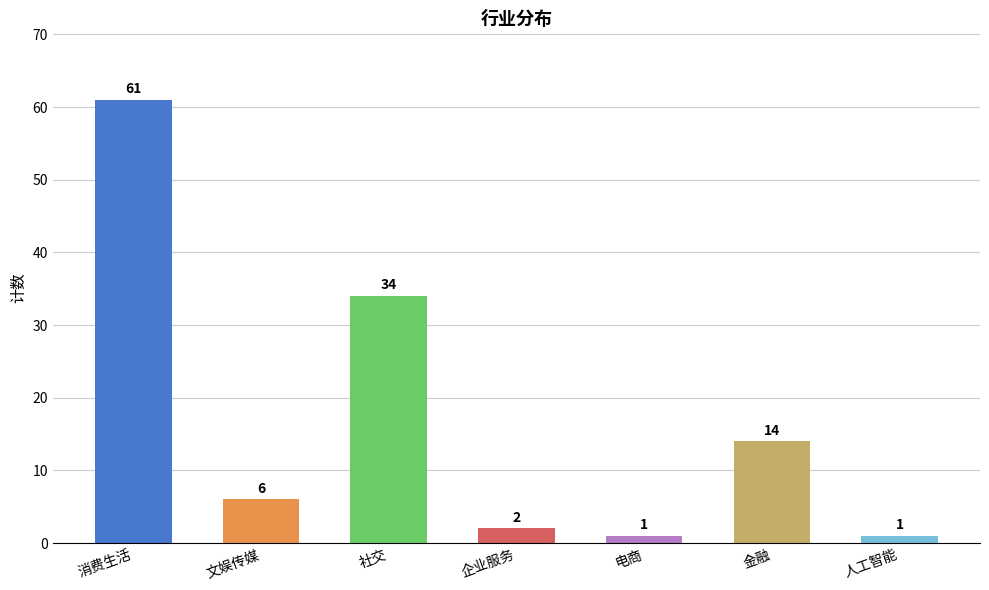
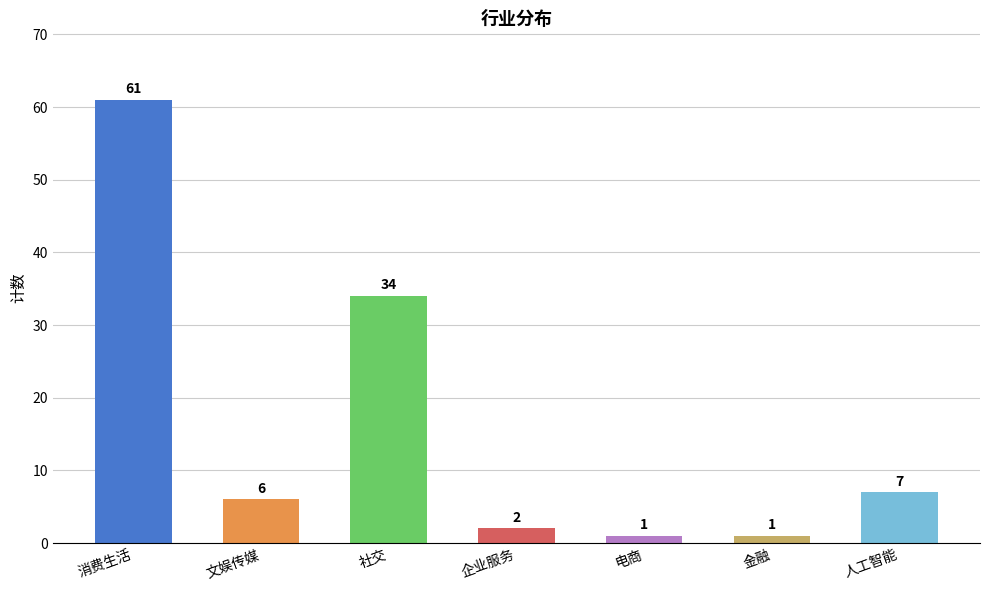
  {
    "消费生活": 61,
    "文娱传媒": 6,
    "社交": 34,
    "企业服务": 2,
    "电商": 1,
-   "金融": 14,
-   "人工智能": 1
+   "金融": 1,
+   "人工智能": 7
  }
